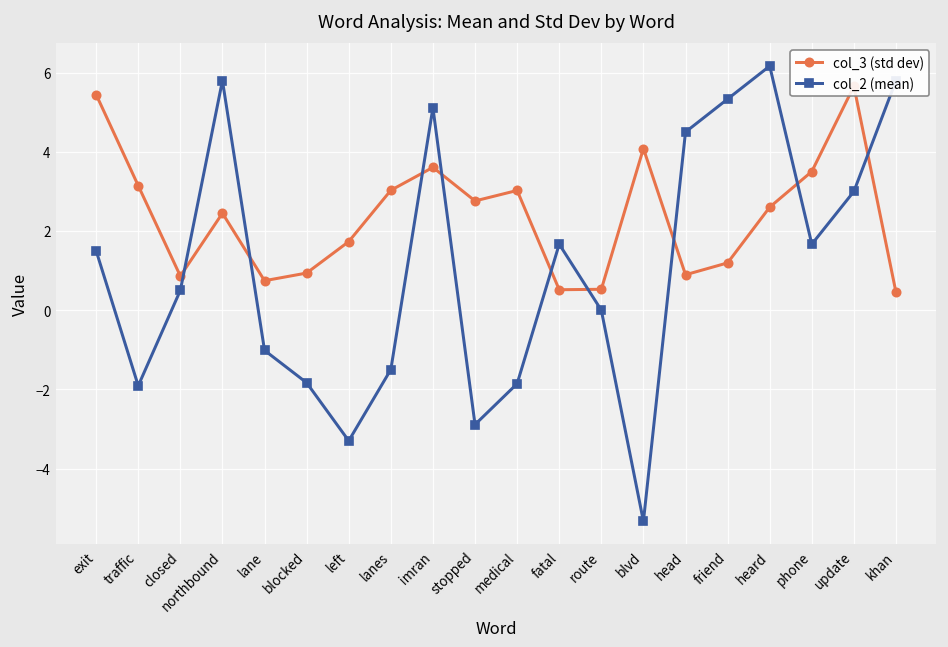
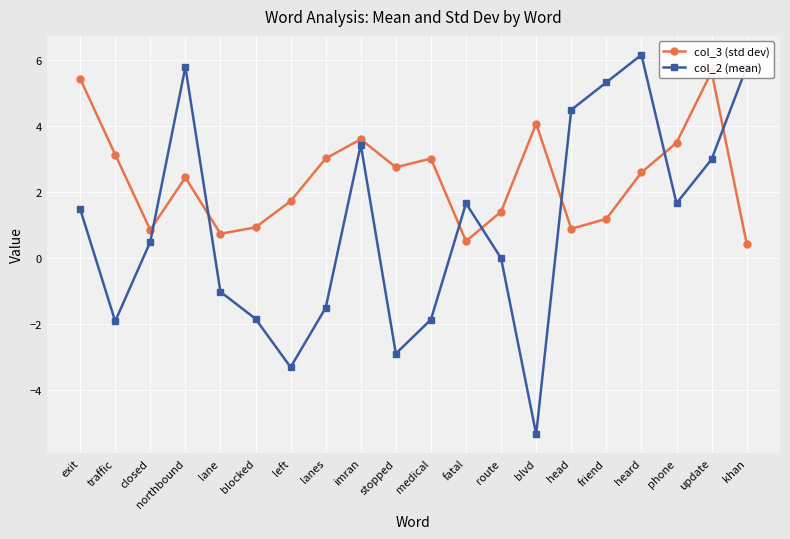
  {
    "col_3 (std dev)": {
      "exit": 5.4,
      "traffic": 3.1,
      "closed": 0.9,
      "northbound": 2.4,
      "lane": 0.7,
      "blocked": 0.9,
      "left": 1.7,
      "lanes": 3.0,
      "imran": 3.6,
      "stopped": 2.8,
      "medical": 3.0,
      "fatal": 0.5,
-     "route": 0.5,
+     "route": 1.4,
      "blvd": 4.1,
      "head": 0.9,
      "friend": 1.2,
      "heard": 2.6,
      "phone": 3.5,
      "khan": 0.4
    },
    "col_2 (mean)": {
      "exit": 1.5,
      "traffic": -1.9,
      "closed": 0.5,
      "northbound": 5.8,
      "lane": -1.0,
      "blocked": -1.8,
      "left": -3.3,
      "lanes": -1.5,
-     "imran": 5.1,
+     "imran": 3.4,
      "stopped": -2.9,
      "medical": -1.9,
      "fatal": 1.7,
      "route": 0.0,
      "blvd": -5.3,
      "head": 4.5,
      "friend": 5.3,
      "heard": 6.2,
      "phone": 1.7,
      "update": 3.0
    }
  }
